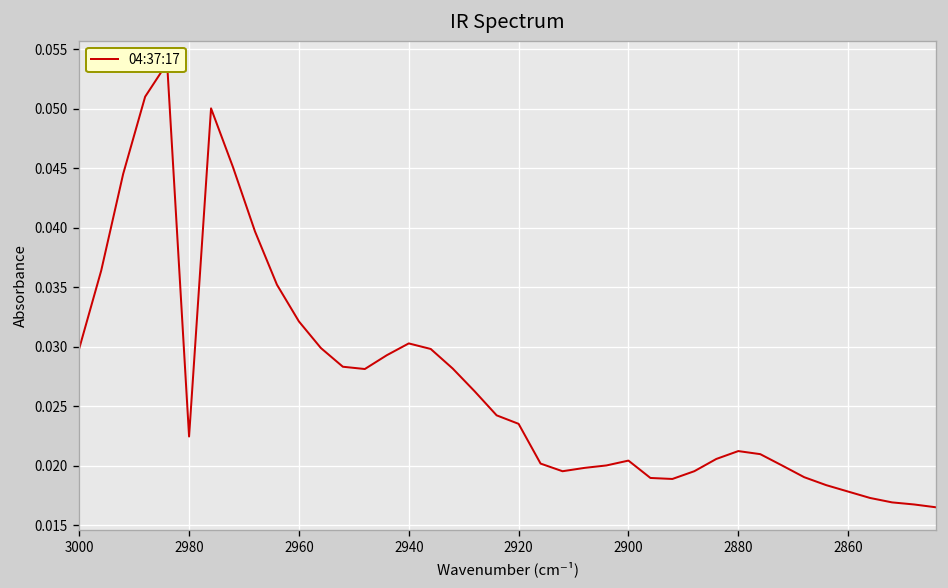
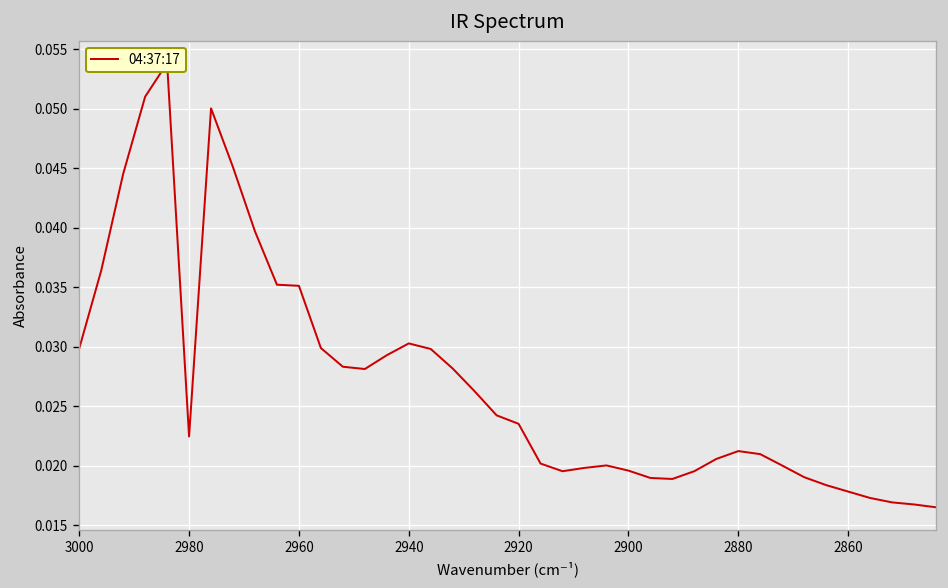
  {
    "3000": 0.030,
    "2980": 0.022,
-   "2960": 0.032,
+   "2960": 0.035,
    "2940": 0.030,
    "2920": 0.024,
-   "2900": 0.0204,
+   "2900": 0.0196,
    "2880": 0.021,
    "2860": 0.018
  }
